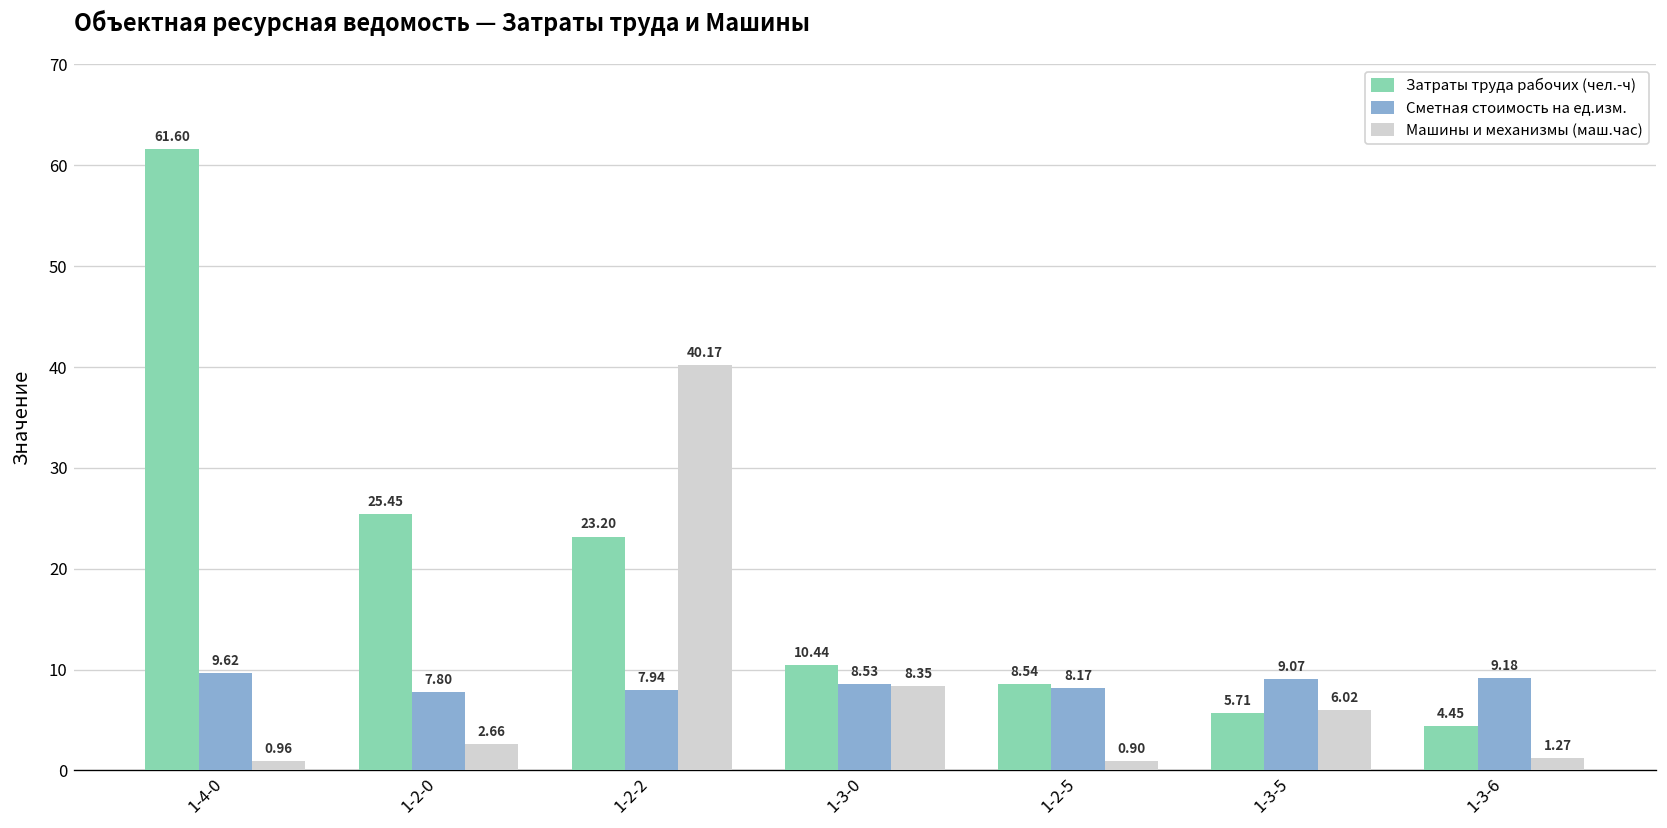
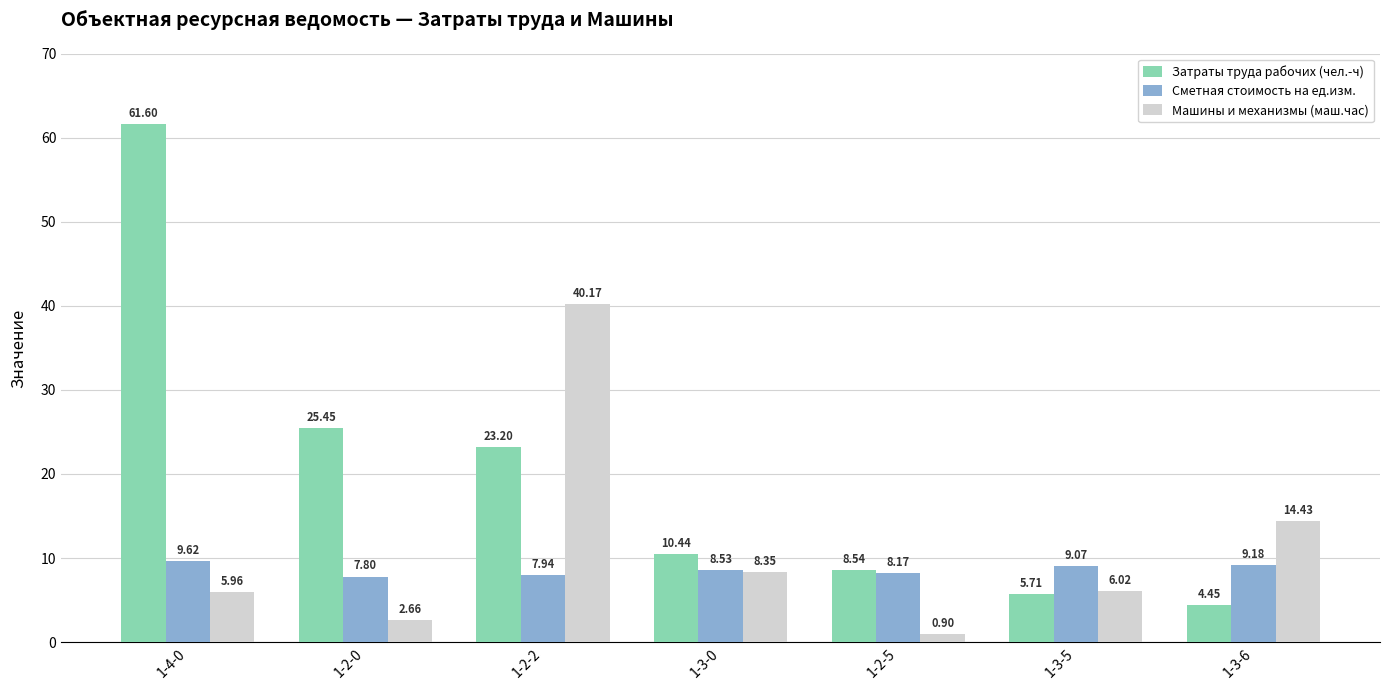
  {
    "Машины и механизмы (маш.час)": {
-     "1-4-0": 0.96,
+     "1-4-0": 5.96,
      "1-2-0": 2.66,
      "1-2-2": 40.17,
      "1-3-0": 8.35,
      "1-2-5": 0.90,
      "1-3-5": 6.02,
-     "1-3-6": 1.27
+     "1-3-6": 14.43
    }
  }
